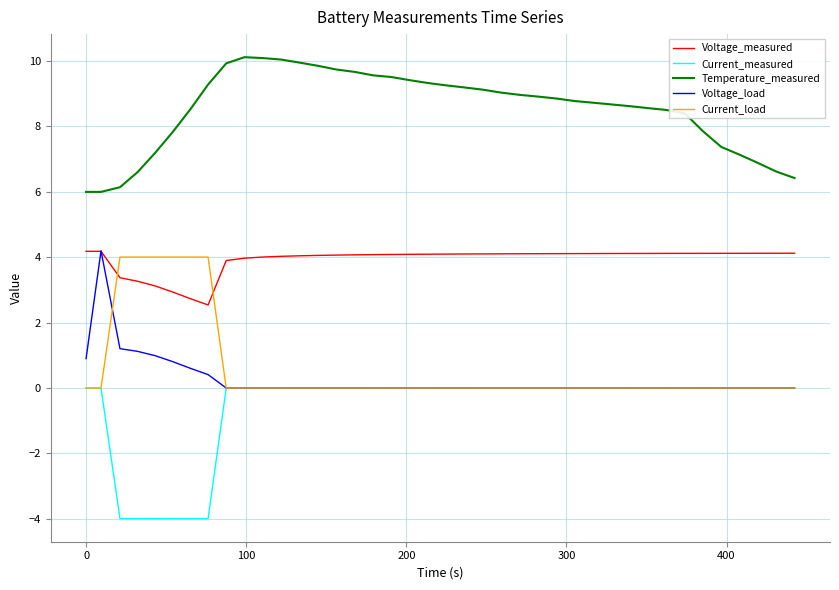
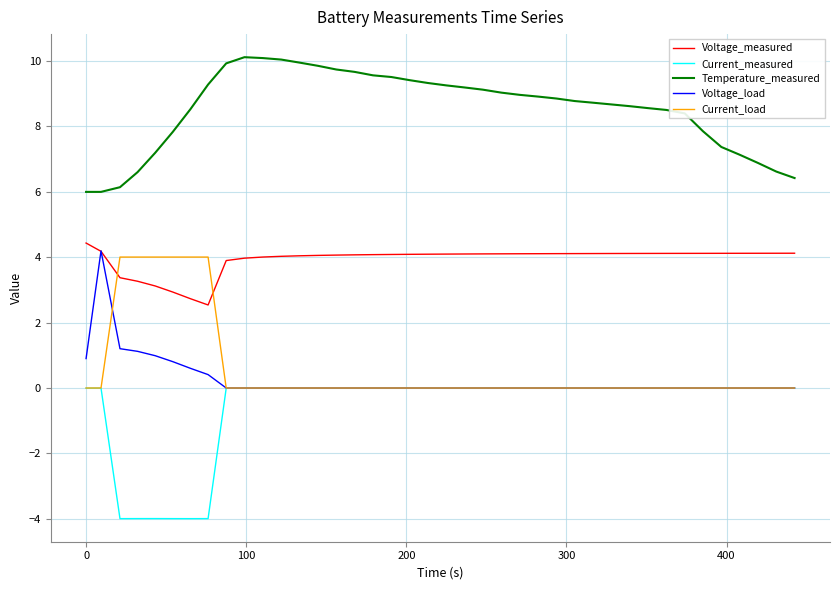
  {
    "Voltage_measured": {
-     "0": 4.2
+     "0": 4.4
    },
    "Temperature_measured": {
      "0": 6.0
    },
    "Voltage_load": {
      "0": 0.9
    }
  }
